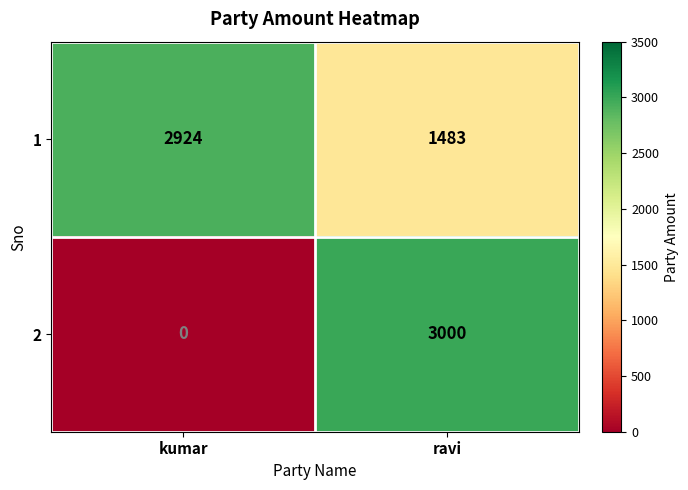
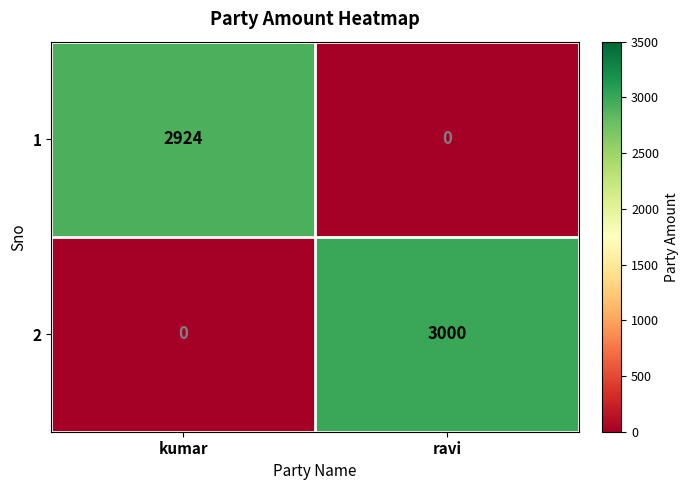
  {
    "1": {
      "kumar": 2924,
-     "ravi": 1483
+     "ravi": 0
    },
    "2": {
      "kumar": 0,
      "ravi": 3000
    }
  }
